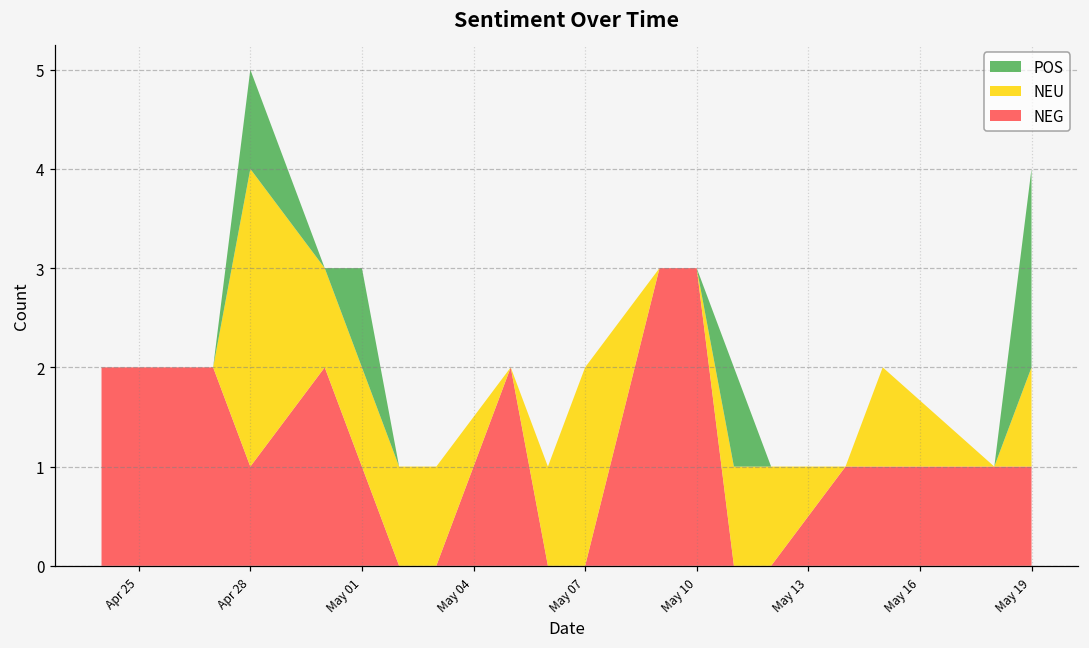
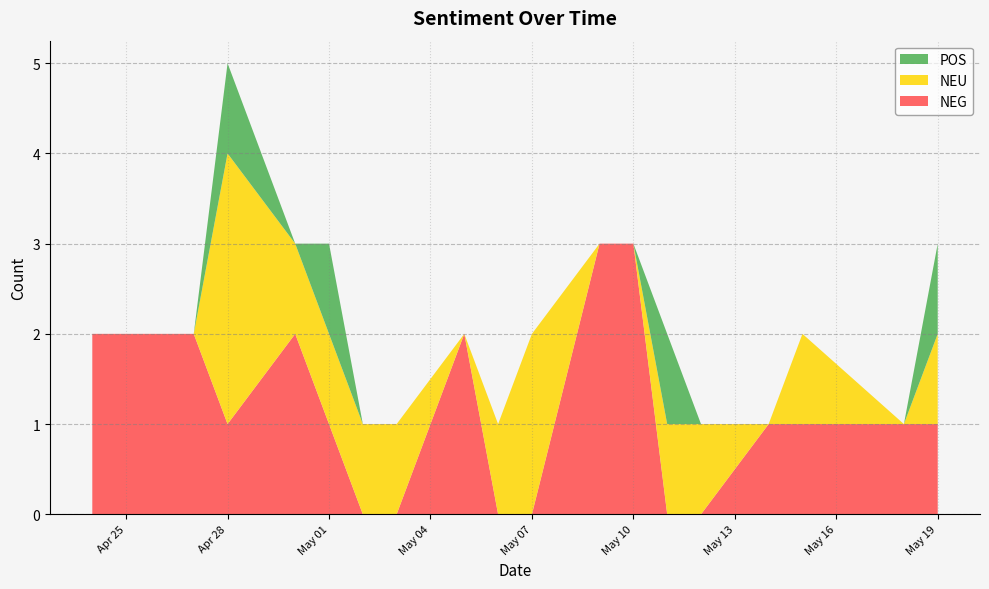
  {
    "NEG": {
      "Apr 28": 1,
      "May 01": 1,
      "May 07": 0,
      "May 19": 1
    },
    "NEU": {
      "Apr 28": 3,
      "May 01": 1,
      "May 19": 1
    },
    "POS": {
      "Apr 28": 1,
      "May 01": 1,
-     "May 19": 2
+     "May 19": 1
    }
  }
